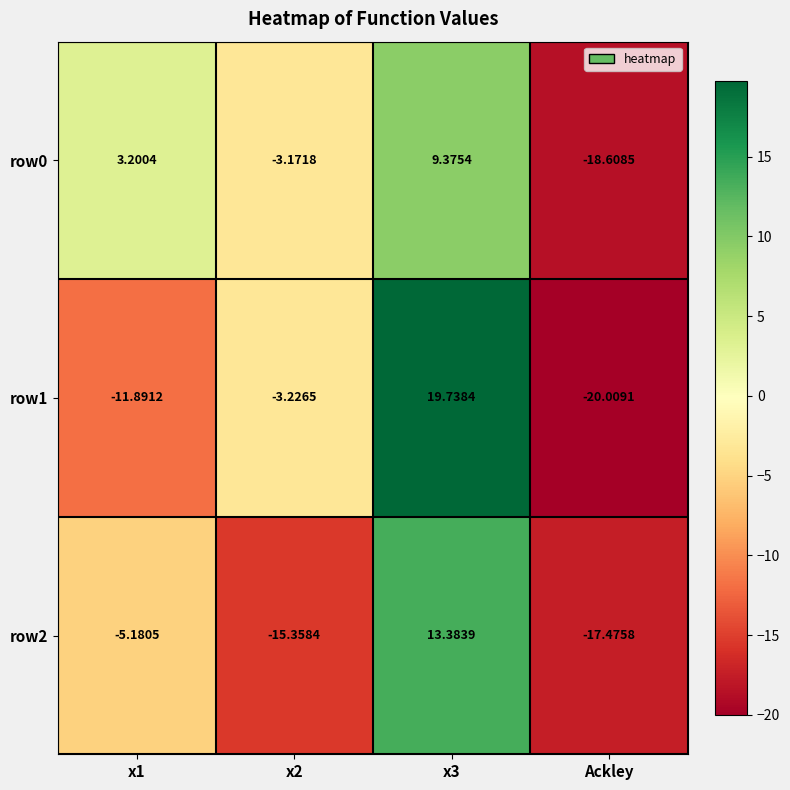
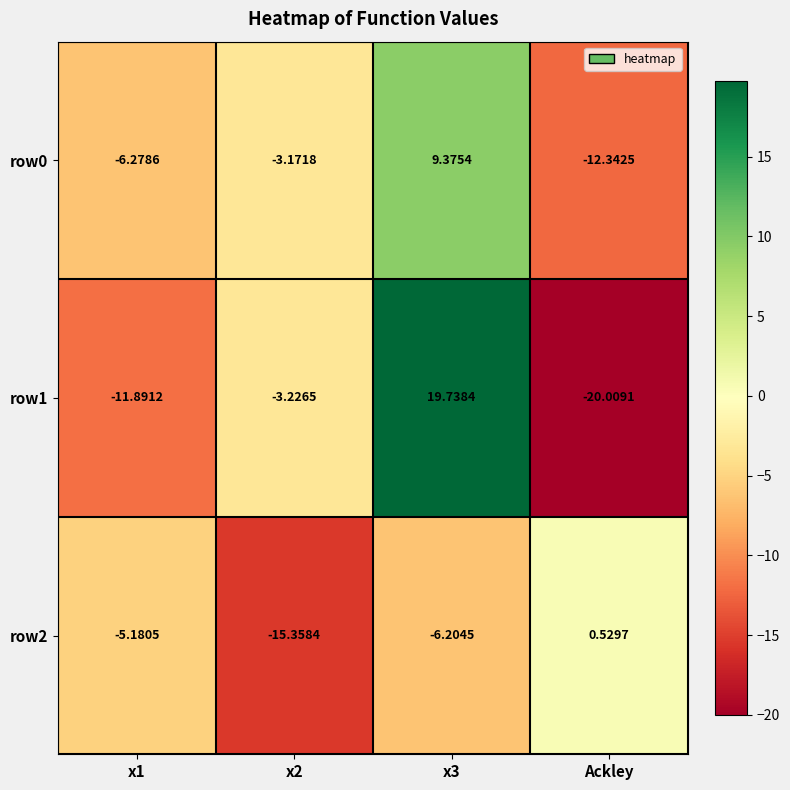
  {
    "row0": {
-     "x1": 3.2004,
+     "x1": -6.2786,
      "x2": -3.1718,
      "x3": 9.3754,
-     "Ackley": -18.6085
+     "Ackley": -12.3425
    },
    "row1": {
      "x1": -11.8912,
      "x2": -3.2265,
      "x3": 19.7384,
      "Ackley": -20.0091
    },
    "row2": {
      "x1": -5.1805,
      "x2": -15.3584,
-     "x3": 13.3839,
-     "Ackley": -17.4758
+     "x3": -6.2045,
+     "Ackley": 0.5297
    }
  }
